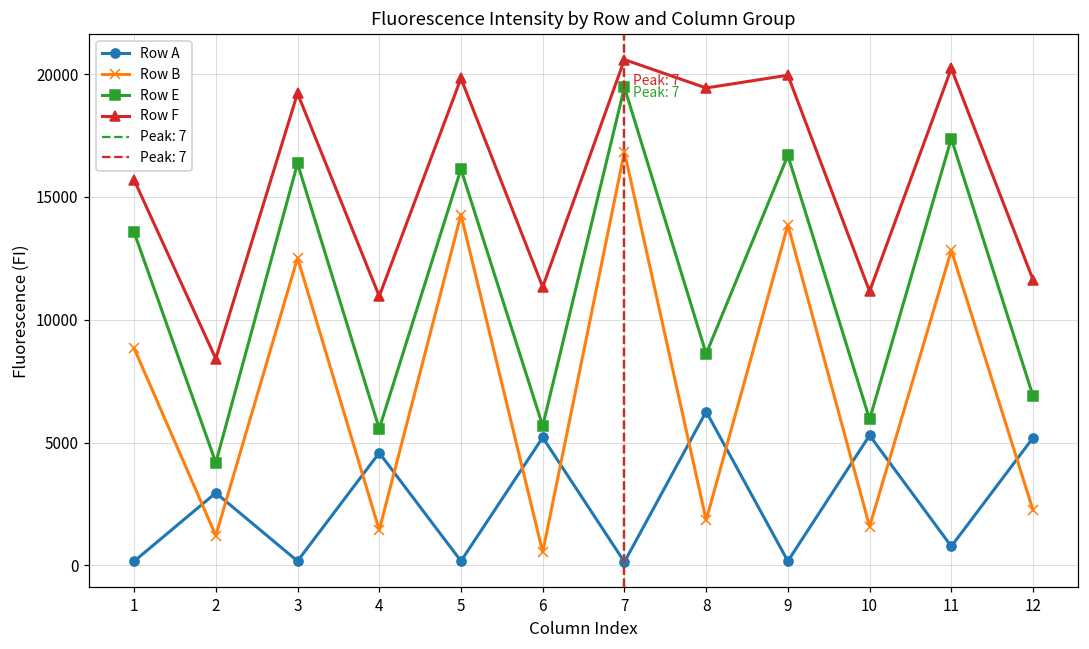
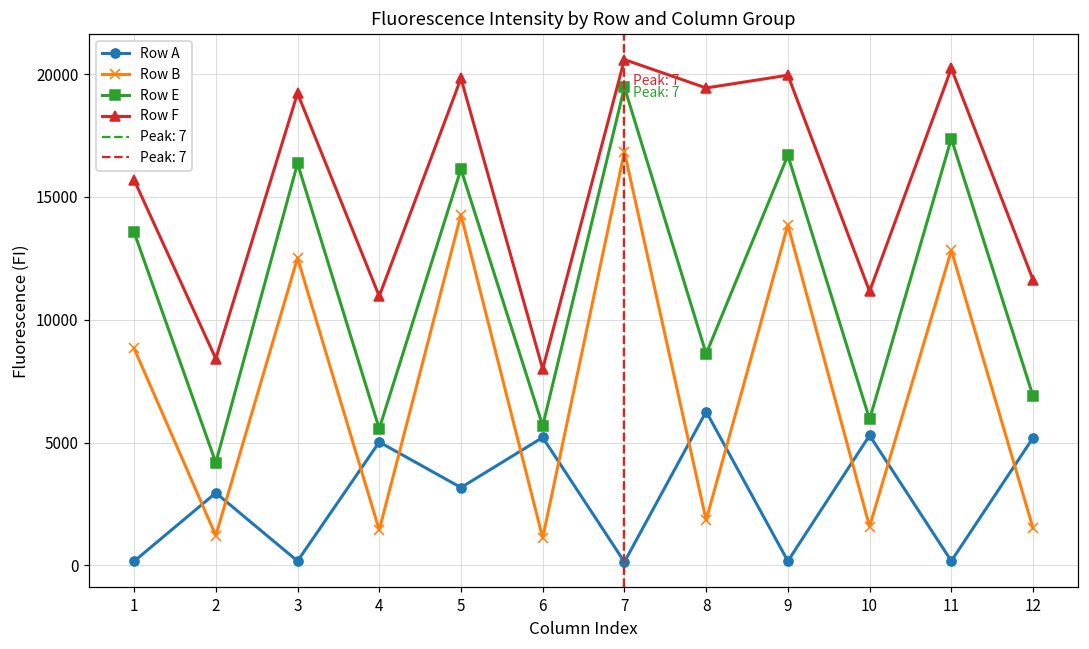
  {
    "Row A": {
      "1": 200,
      "2": 2900,
      "3": 200,
-     "4": 4600,
-     "5": 200,
+     "4": 5000,
+     "5": 3200,
      "6": 5200,
      "7": 100,
      "8": 6300,
      "9": 200,
      "10": 5300,
-     "11": 800,
+     "11": 200,
      "12": 5200
    },
    "Row B": {
      "1": 8800,
      "2": 1200,
      "3": 12500,
      "4": 1400,
      "5": 14300,
-     "6": 500,
+     "6": 1100,
      "7": 16800,
      "8": 1800,
      "9": 13900,
      "10": 1600,
      "11": 12800,
-     "12": 2200
+     "12": 1500
    },
    "Row E": {
      "1": 13600,
      "2": 4200,
      "3": 16400,
      "4": 5600,
      "5": 16100,
      "6": 5700,
      "8": 8600,
      "9": 16700,
      "10": 5900,
      "11": 17400,
      "12": 6900
    },
    "Row F": {
      "1": 15700,
      "2": 8400,
      "3": 19200,
      "4": 11000,
      "5": 19800,
-     "6": 11300,
+     "6": 8000,
      "7": 20600,
      "8": 19400,
      "9": 20000,
      "10": 11200,
      "11": 20200,
      "12": 11600
    }
  }
